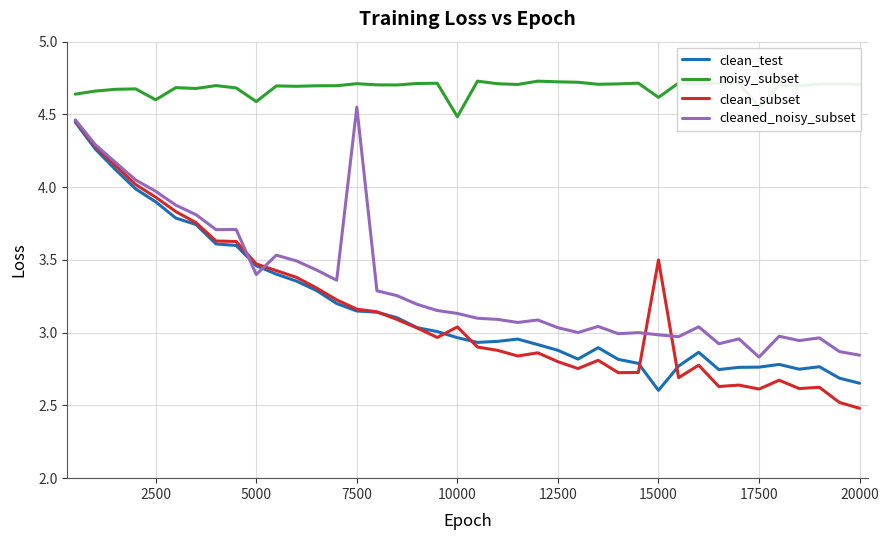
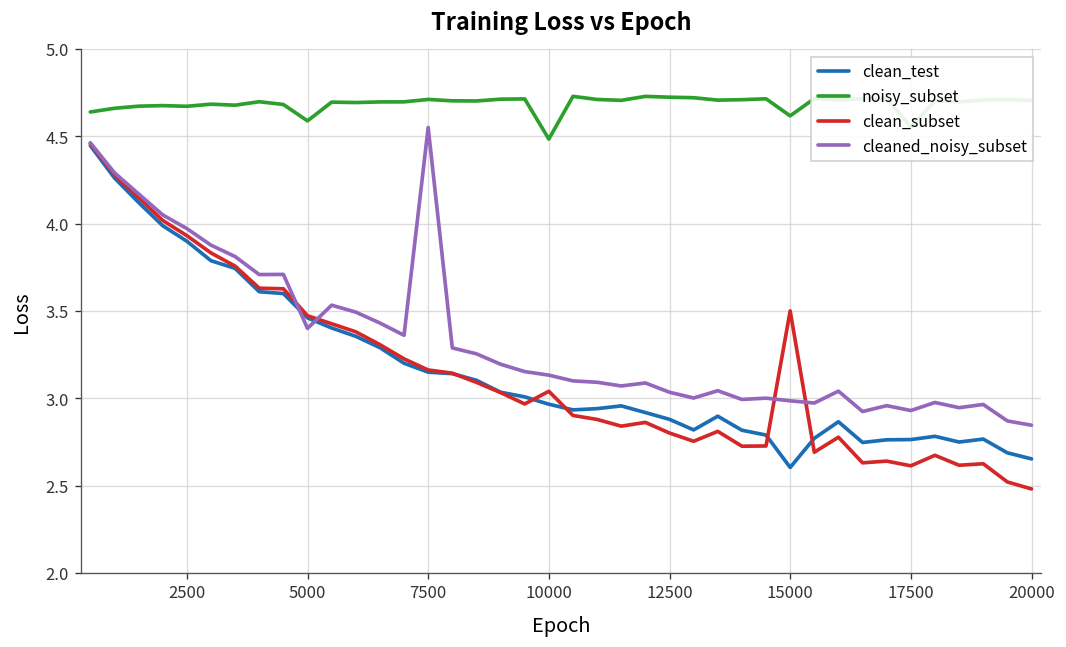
  {
    "clean_test": {
      "2500": 3.90,
      "10000": 2.97,
      "12500": 2.88,
      "15000": 2.60,
      "17500": 2.76,
      "20000": 2.65
    },
    "noisy_subset": {
-     "2500": 4.60,
+     "2500": 4.67,
      "5000": 4.59,
      "7500": 4.71,
      "10000": 4.48,
      "12500": 4.72,
      "15000": 4.62
    },
    "clean_subset": {
      "2500": 3.93,
      "10000": 3.04,
      "12500": 2.80,
      "15000": 3.50,
      "17500": 2.61,
      "20000": 2.48
    },
    "cleaned_noisy_subset": {
      "2500": 3.97,
      "5000": 3.40,
      "7500": 4.55,
      "10000": 3.13,
      "12500": 3.03,
      "15000": 2.99,
-     "17500": 2.83,
+     "17500": 2.93,
      "20000": 2.85
    }
  }
